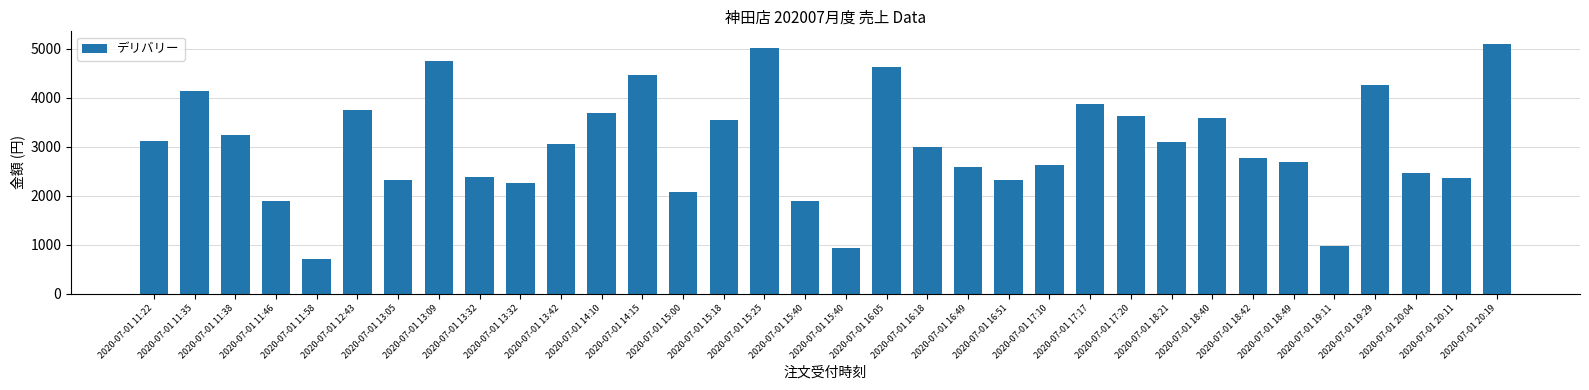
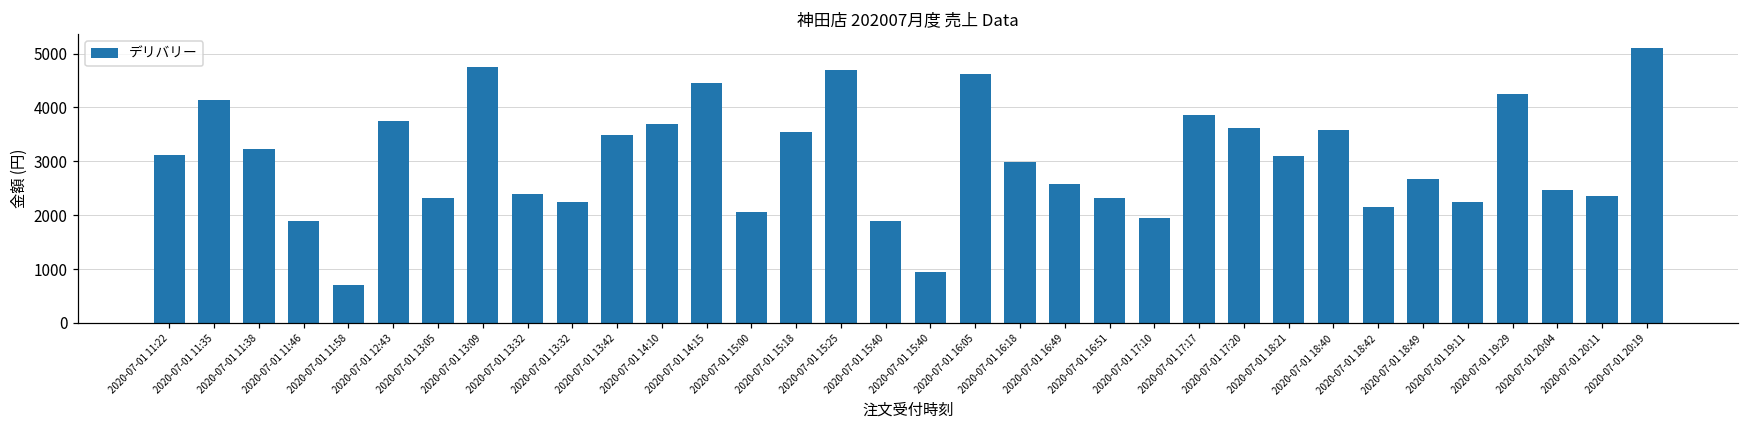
  {
    "2020-07-01 11:22": 3100,
    "2020-07-01 11:35": 4100,
    "2020-07-01 11:38": 3200,
    "2020-07-01 11:46": 1900,
    "2020-07-01 11:58": 700,
    "2020-07-01 12:43": 3700,
    "2020-07-01 13:05": 2300,
    "2020-07-01 13:09": 4700,
-   "2020-07-01 13:42": 3100,
+   "2020-07-01 13:42": 3500,
    "2020-07-01 14:10": 3700,
    "2020-07-01 14:15": 4500,
    "2020-07-01 15:00": 2100,
    "2020-07-01 15:18": 3500,
-   "2020-07-01 15:25": 5000,
+   "2020-07-01 15:25": 4700,
    "2020-07-01 16:05": 4600,
    "2020-07-01 16:18": 3000,
    "2020-07-01 16:49": 2600,
    "2020-07-01 16:51": 2300,
-   "2020-07-01 17:10": 2600,
+   "2020-07-01 17:10": 2000,
    "2020-07-01 17:17": 3900,
    "2020-07-01 17:20": 3600,
    "2020-07-01 18:21": 3100,
    "2020-07-01 18:40": 3600,
-   "2020-07-01 18:42": 2800,
+   "2020-07-01 18:42": 2200,
    "2020-07-01 18:49": 2700,
-   "2020-07-01 19:11": 1000,
+   "2020-07-01 19:11": 2200,
    "2020-07-01 19:29": 4300,
    "2020-07-01 20:04": 2500,
    "2020-07-01 20:11": 2400,
    "2020-07-01 20:19": 5100
  }
